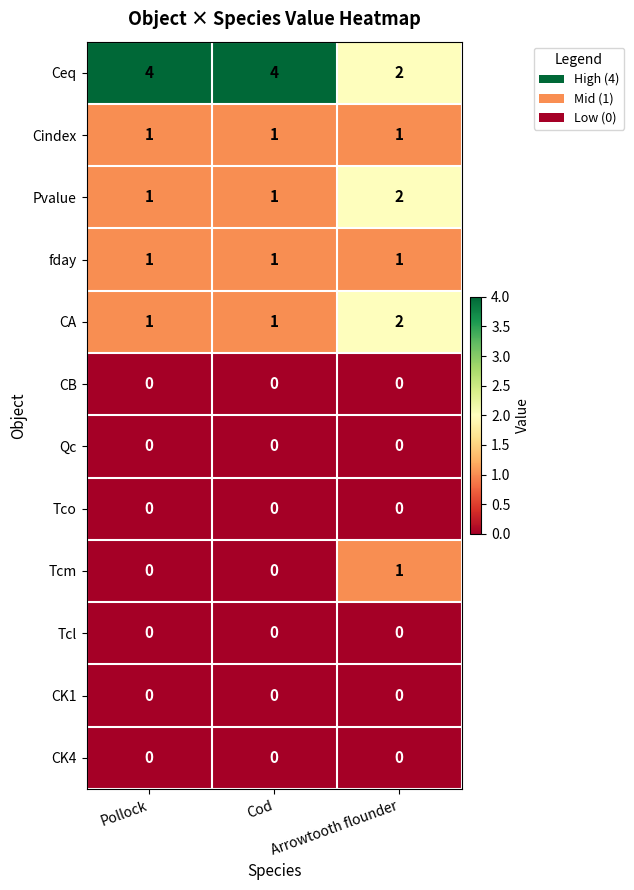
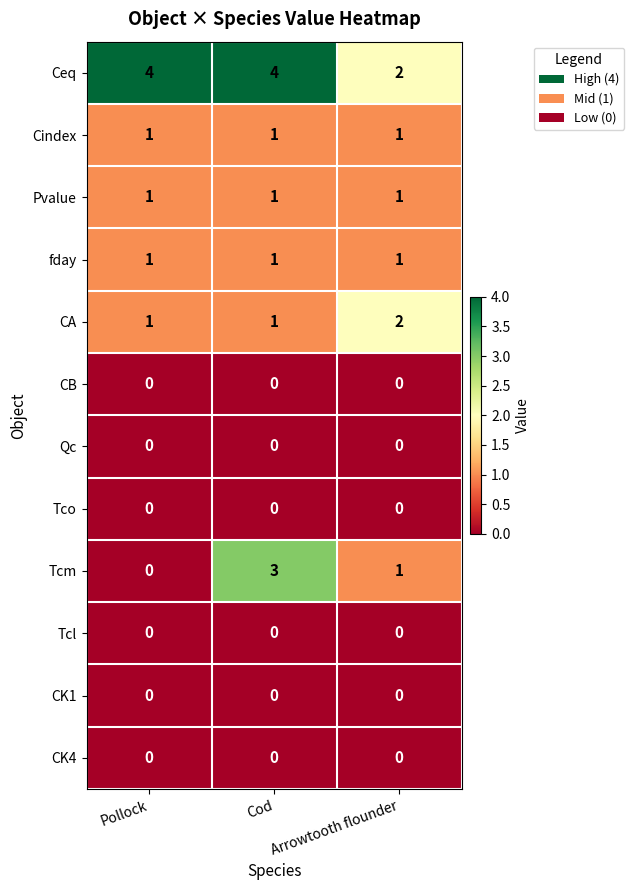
  {
    "Ceq": {
      "Pollock": 4,
      "Cod": 4,
      "Arrowtooth flounder": 2
    },
    "Cindex": {
      "Pollock": 1,
      "Cod": 1,
      "Arrowtooth flounder": 1
    },
    "Pvalue": {
      "Pollock": 1,
      "Cod": 1,
-     "Arrowtooth flounder": 2
+     "Arrowtooth flounder": 1
    },
    "fday": {
      "Pollock": 1,
      "Cod": 1,
      "Arrowtooth flounder": 1
    },
    "CA": {
      "Pollock": 1,
      "Cod": 1,
      "Arrowtooth flounder": 2
    },
    "CB": {
      "Pollock": 0,
      "Cod": 0,
      "Arrowtooth flounder": 0
    },
    "Qc": {
      "Pollock": 0,
      "Cod": 0,
      "Arrowtooth flounder": 0
    },
    "Tco": {
      "Pollock": 0,
      "Cod": 0,
      "Arrowtooth flounder": 0
    },
    "Tcm": {
      "Pollock": 0,
-     "Cod": 0,
+     "Cod": 3,
      "Arrowtooth flounder": 1
    },
    "Tcl": {
      "Pollock": 0,
      "Cod": 0,
      "Arrowtooth flounder": 0
    },
    "CK1": {
      "Pollock": 0,
      "Cod": 0,
      "Arrowtooth flounder": 0
    },
    "CK4": {
      "Pollock": 0,
      "Cod": 0,
      "Arrowtooth flounder": 0
    }
  }
